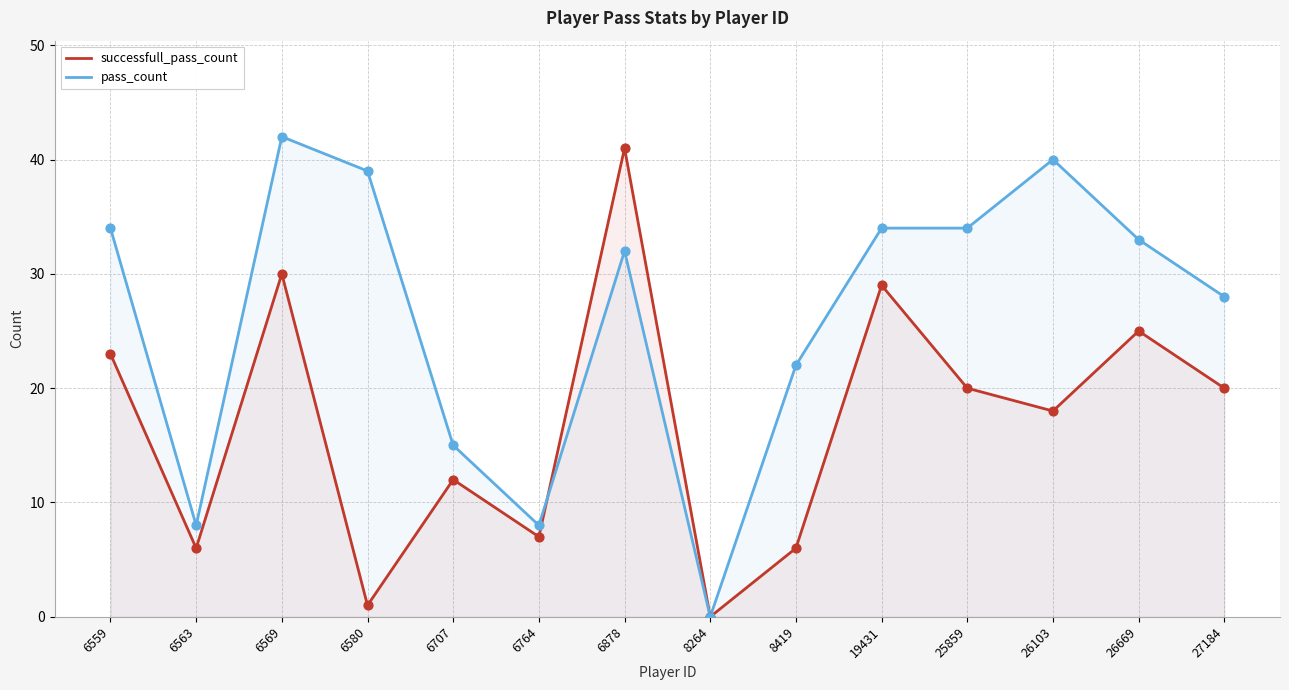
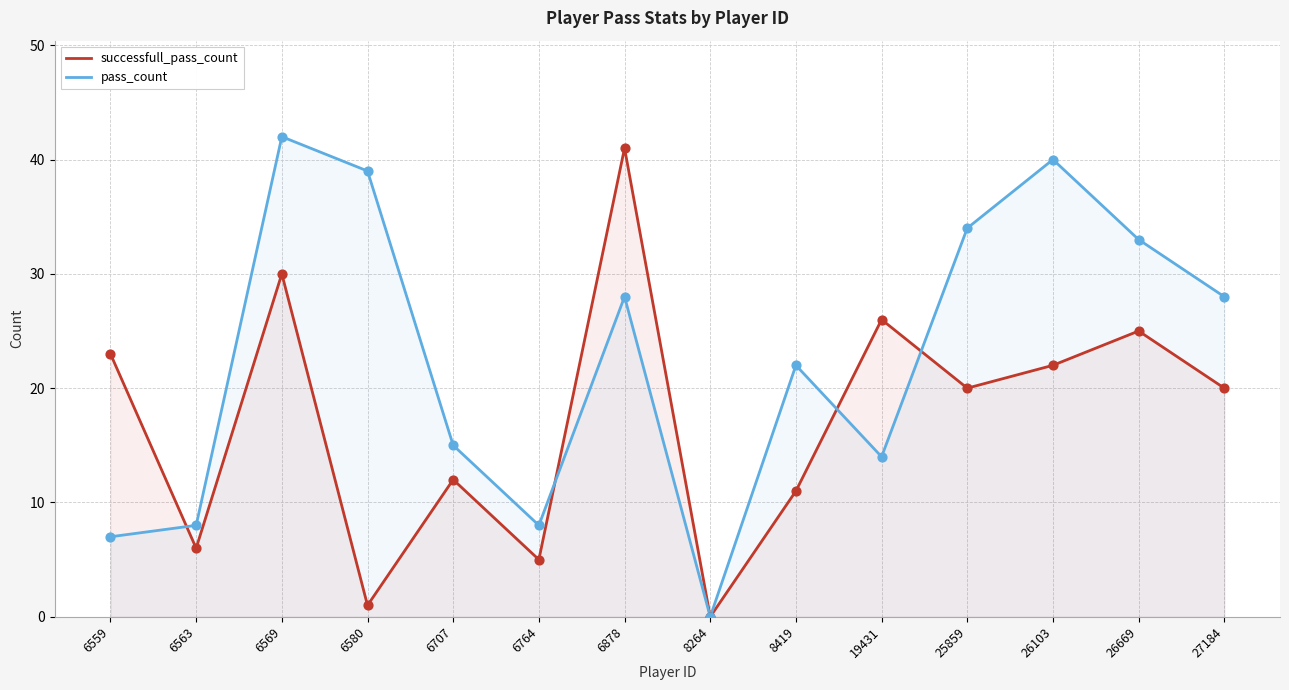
  {
    "successfull_pass_count": {
      "6559": 23,
      "6563": 6,
      "6569": 30,
      "6580": 1,
      "6707": 12,
-     "6764": 7,
+     "6764": 5,
      "6878": 41,
-     "8419": 6,
-     "19431": 29,
+     "8419": 11,
+     "19431": 26,
      "25859": 20,
-     "26103": 18,
+     "26103": 22,
      "26669": 25,
      "27184": 20
    },
    "pass_count": {
-     "6559": 34,
+     "6559": 7,
      "6563": 8,
      "6569": 42,
      "6580": 39,
      "6707": 15,
      "6764": 8,
-     "6878": 32,
+     "6878": 28,
      "8419": 22,
-     "19431": 34,
+     "19431": 14,
      "25859": 34,
      "26103": 40,
      "26669": 33,
      "27184": 28
    }
  }
